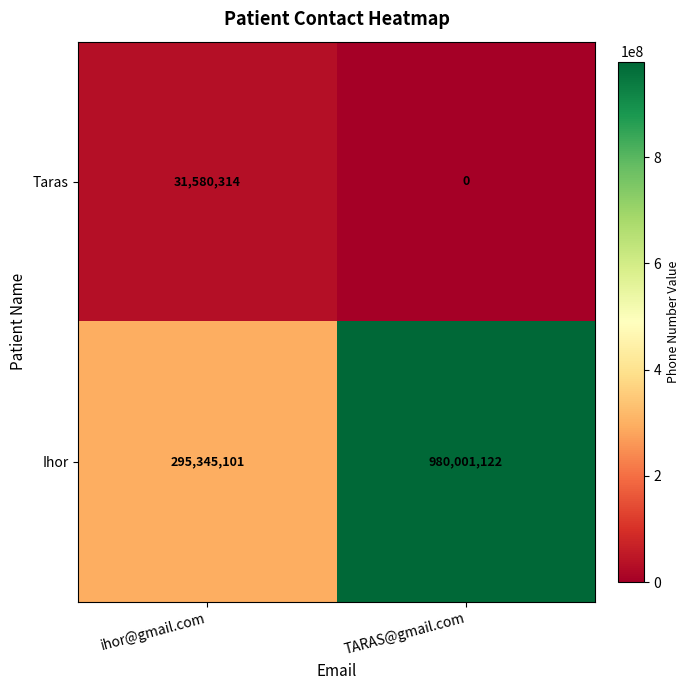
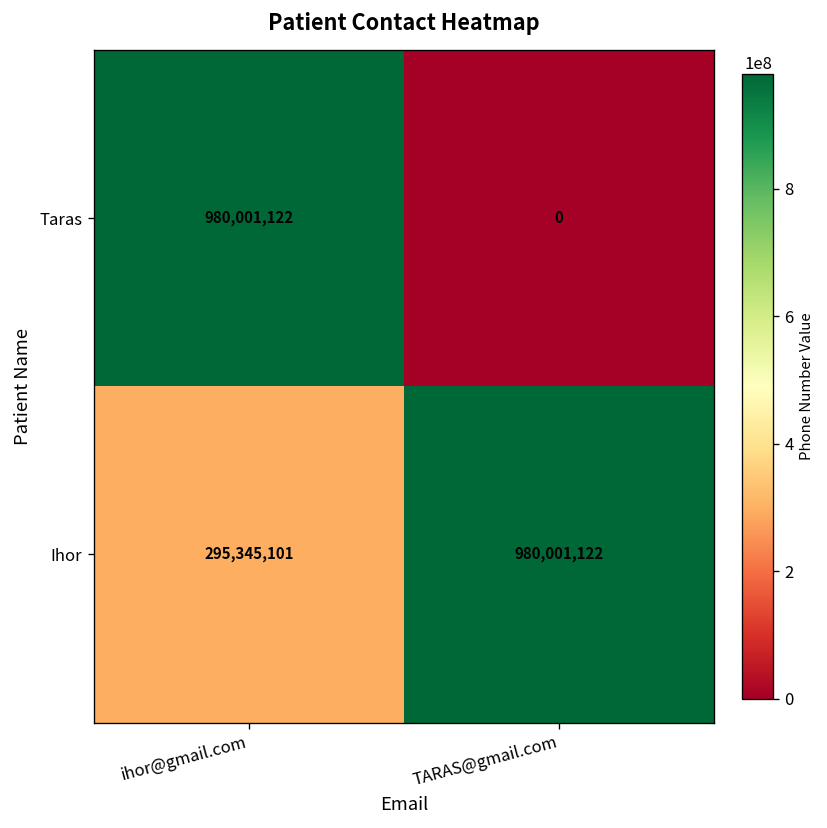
  {
    "Taras": {
-     "ihor@gmail.com": "31,580,314",
+     "ihor@gmail.com": "980,001,122",
      "TARAS@gmail.com": "0"
    },
    "Ihor": {
      "ihor@gmail.com": "295,345,101",
      "TARAS@gmail.com": "980,001,122"
    }
  }
